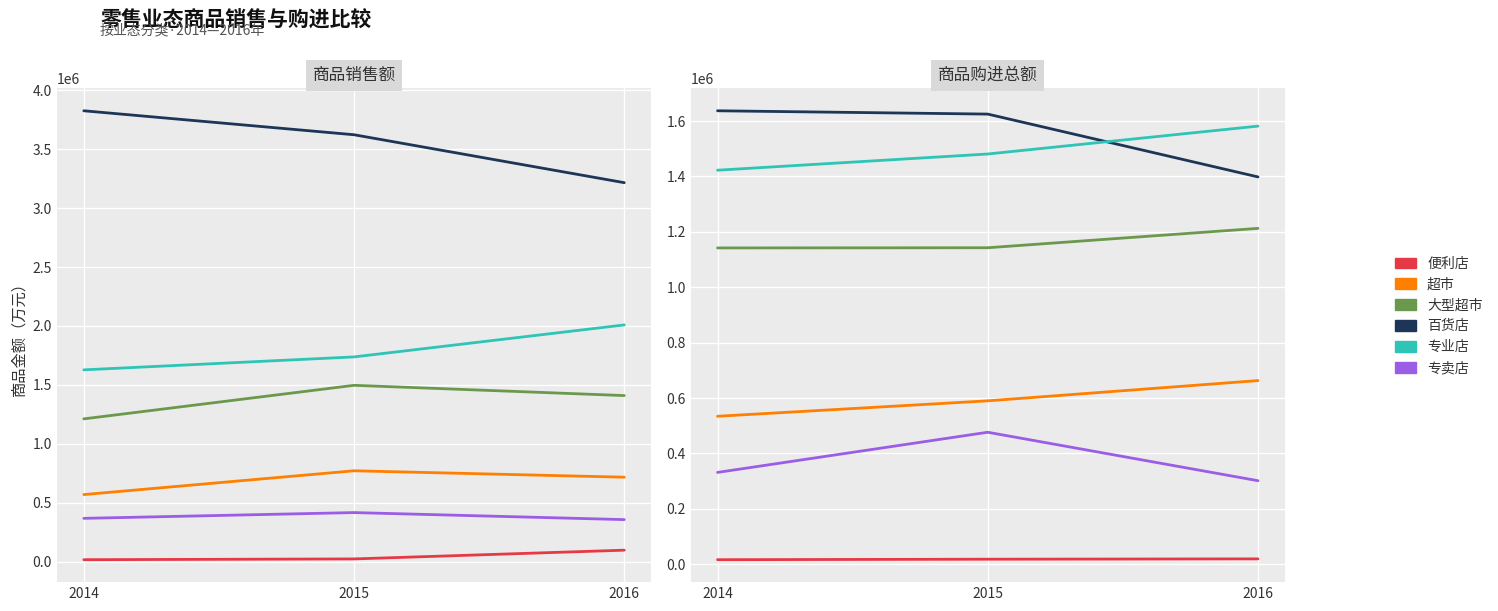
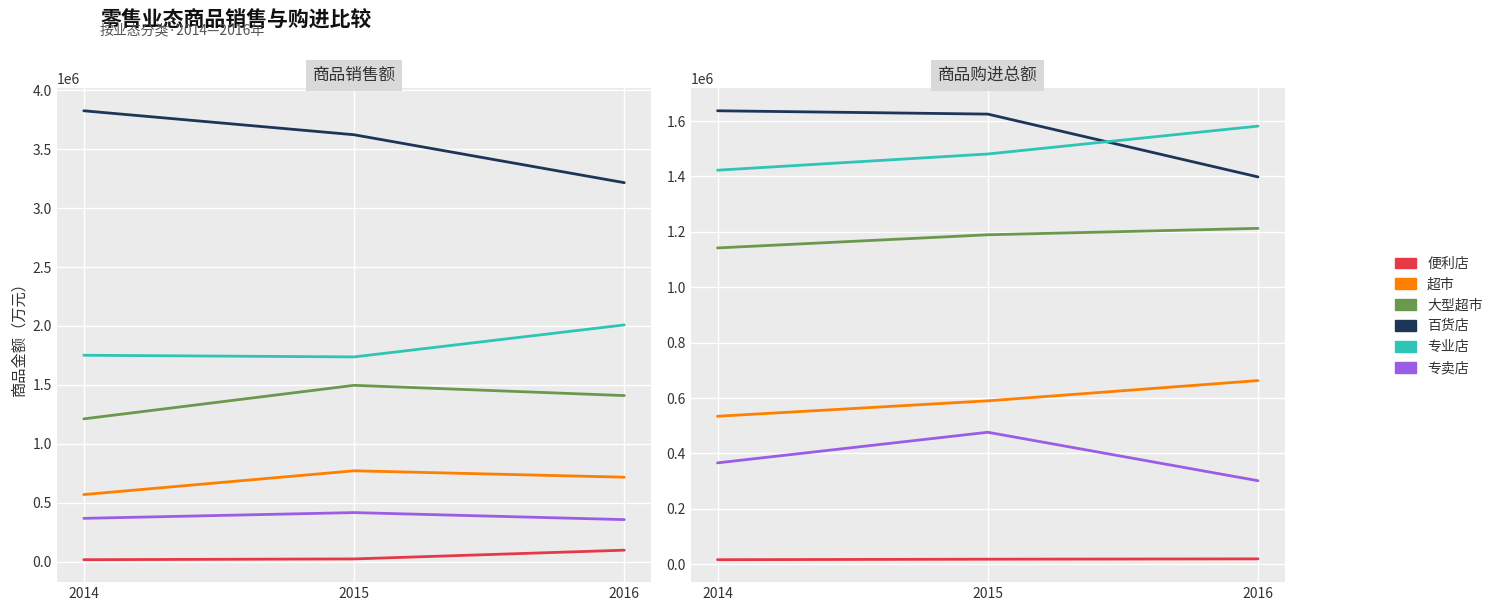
  {
    "商品销售额": {
      "便利店": {
        "2014": 20000,
        "2015": 20000,
        "2016": 100000
      },
      "超市": {
        "2014": 570000,
        "2015": 770000,
        "2016": 720000
      },
      "大型超市": {
        "2014": 1210000,
        "2015": 1500000,
        "2016": 1410000
      },
      "百货店": {
        "2014": 3830000,
        "2015": 3620000,
        "2016": 3220000
      },
      "专业店": {
-       "2014": 1630000,
+       "2014": 1750000,
        "2015": 1740000,
        "2016": 2010000
      },
      "专卖店": {
        "2014": 370000,
        "2015": 420000,
        "2016": 360000
      }
    },
    "商品购进总额": {
      "便利店": {
        "2014": 20000,
        "2015": 20000,
        "2016": 20000
      },
      "超市": {
        "2014": 530000,
        "2015": 590000,
        "2016": 660000
      },
      "大型超市": {
        "2014": 1140000,
-       "2015": 1140000,
+       "2015": 1190000,
        "2016": 1210000
      },
      "百货店": {
        "2014": 1640000,
        "2015": 1630000,
        "2016": 1400000
      },
      "专业店": {
        "2014": 1420000,
        "2015": 1480000,
        "2016": 1580000
      },
      "专卖店": {
-       "2014": 330000,
+       "2014": 370000,
        "2015": 480000,
        "2016": 300000
      }
    }
  }
